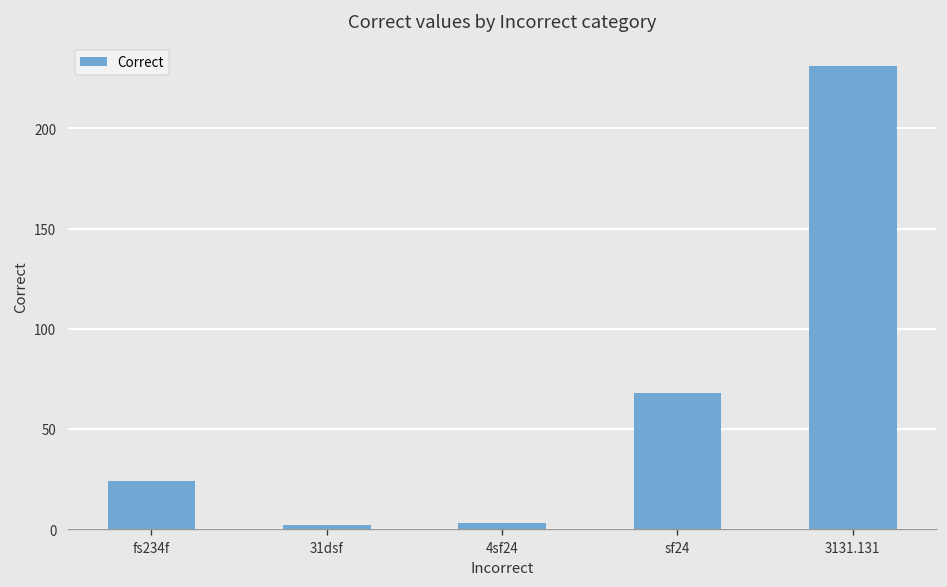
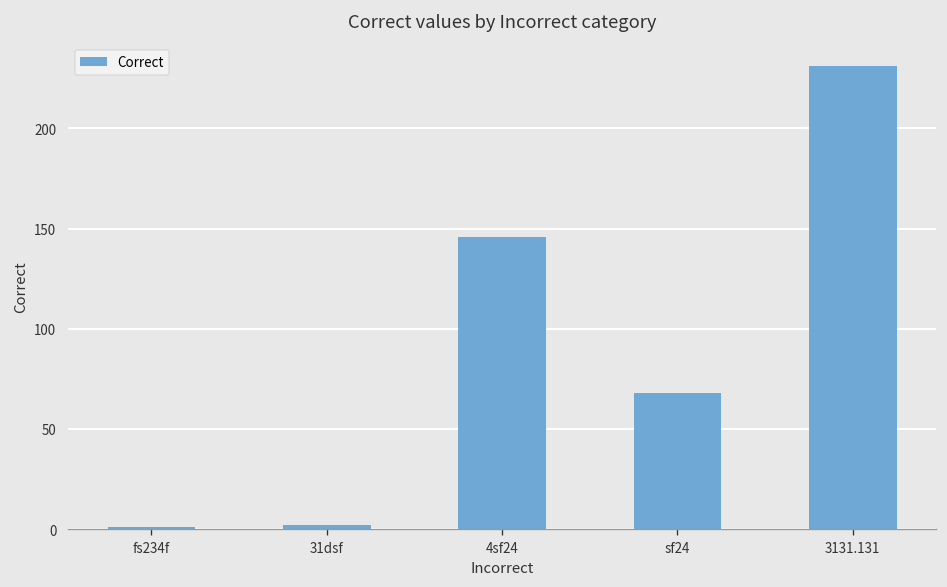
  {
-   "fs234f": 24,
+   "fs234f": 1,
    "31dsf": 2,
-   "4sf24": 3,
+   "4sf24": 146,
    "sf24": 68,
    "3131.131": 231
  }
